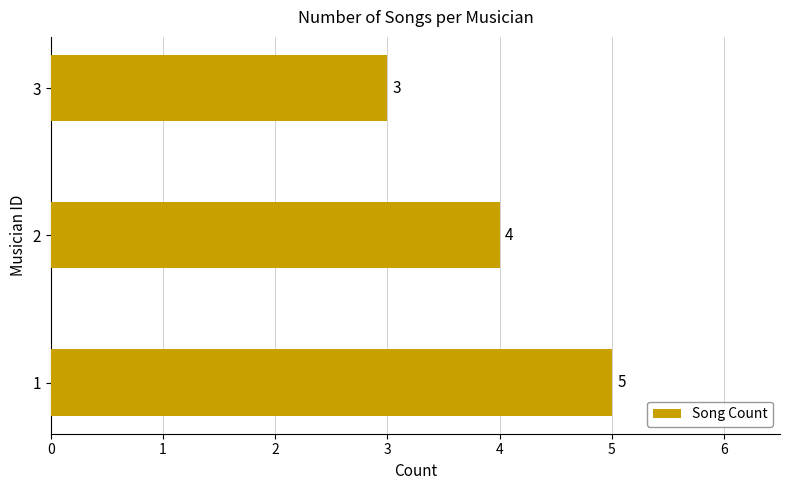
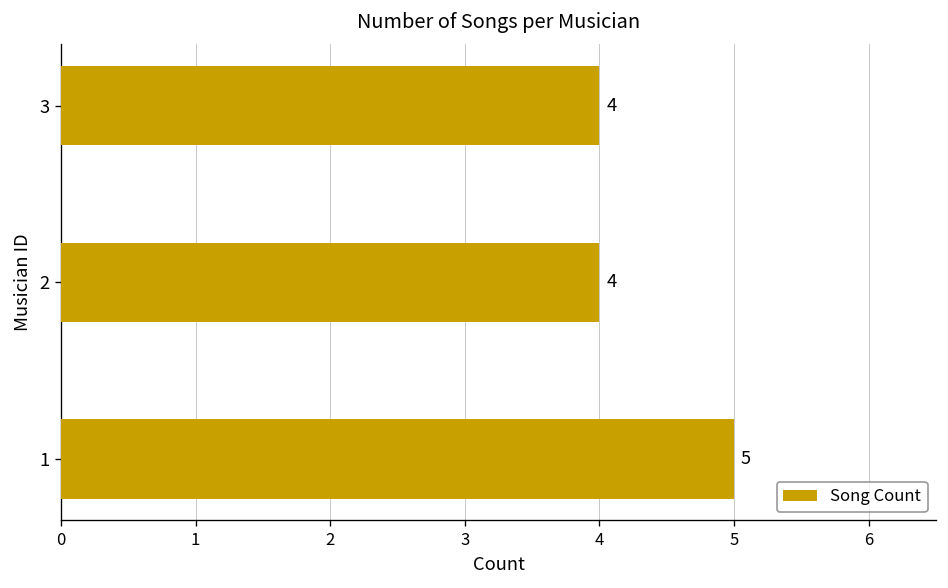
  {
-   "3": 3,
+   "3": 4,
    "2": 4,
    "1": 5
  }
